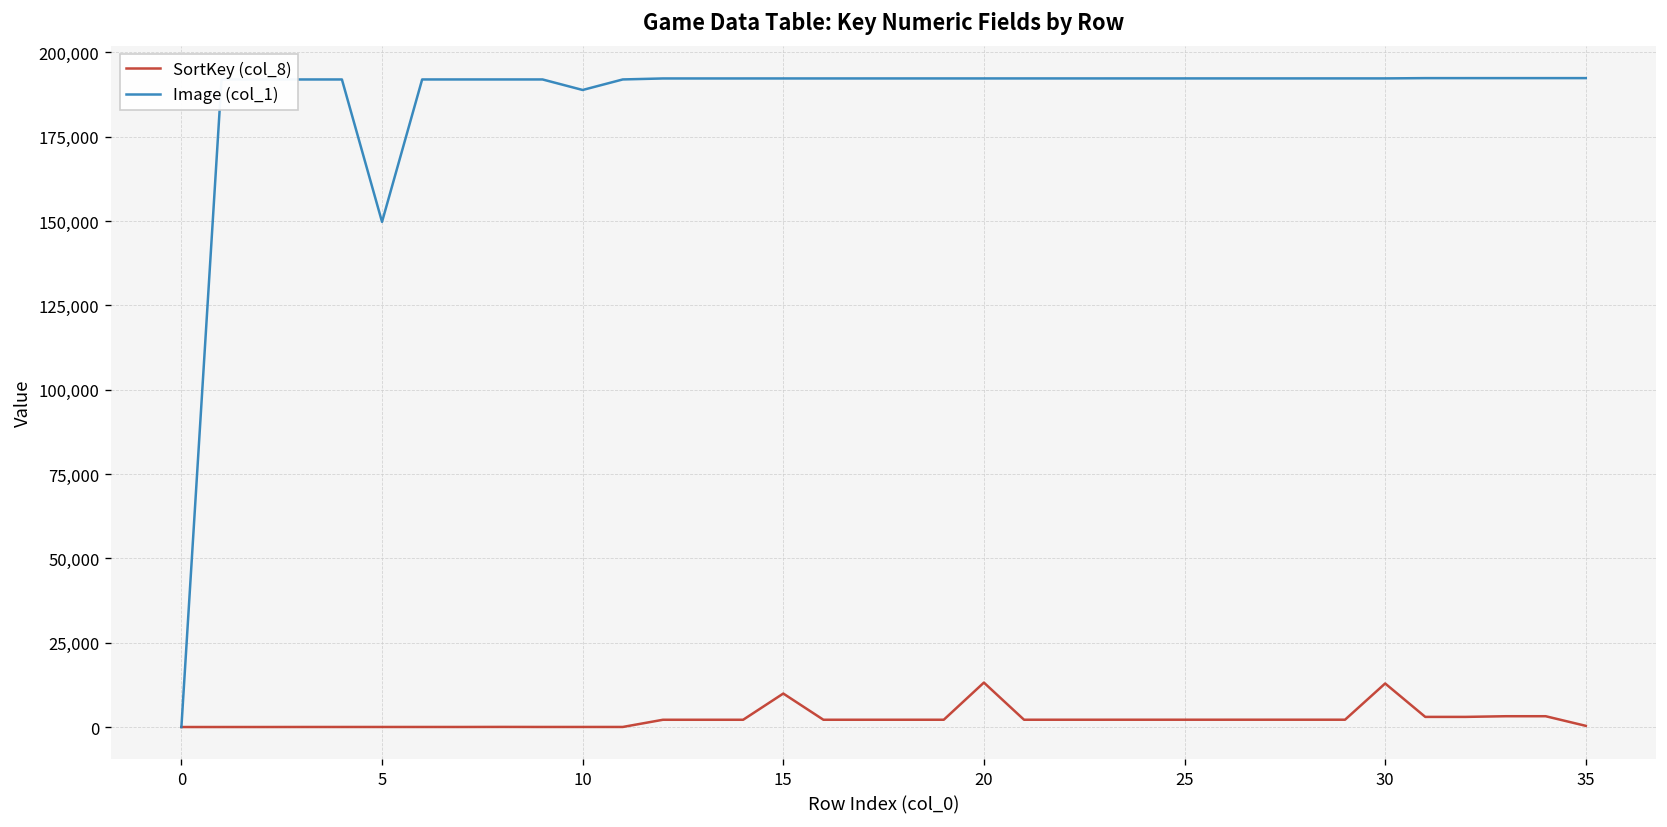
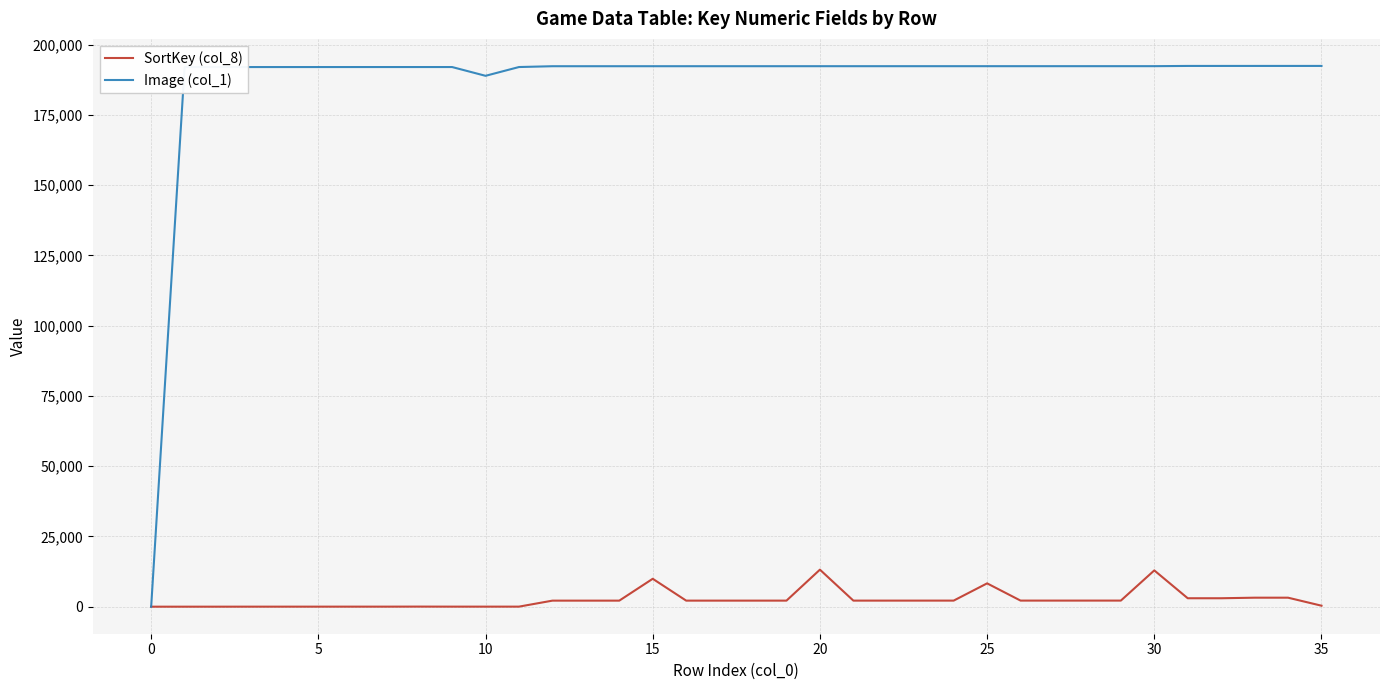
  {
    "SortKey (col_8)": {
      "5": "0",
      "10": "0",
      "15": "10,000",
      "20": "13,000",
-     "25": "2,000",
+     "25": "8,000",
      "30": "13,000",
      "35": "0"
    },
    "Image (col_1)": {
-     "5": "150,000",
+     "5": "192,000",
      "10": "189,000",
      "15": "192,000",
      "20": "192,000",
      "25": "192,000",
      "30": "192,000",
      "35": "192,000"
    }
  }
